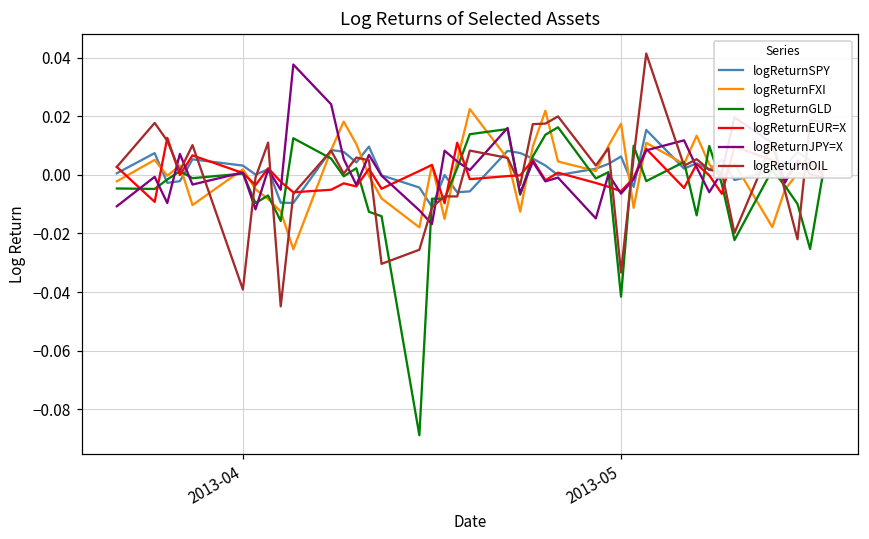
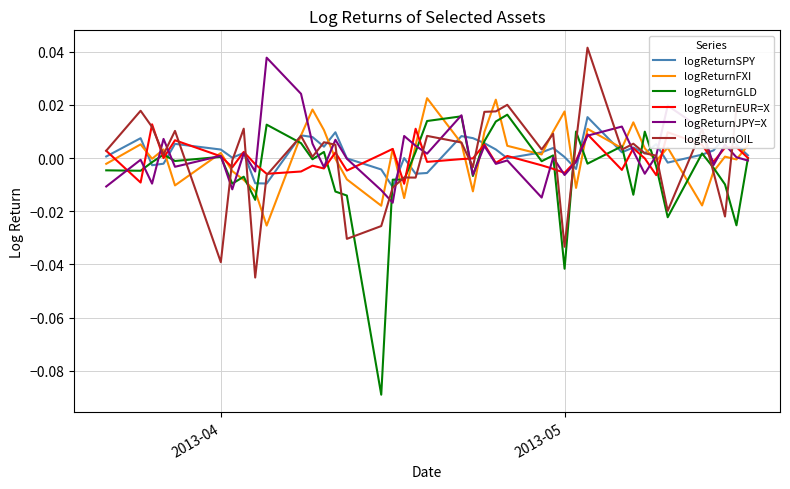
  {
    "logReturnSPY": {
      "2013-04": 0.003,
-     "2013-05": 0.006
+     "2013-05": 0.000
    },
    "logReturnFXI": {
      "2013-04": 0.002,
      "2013-05": 0.018
    },
    "logReturnGLD": {
      "2013-05": -0.042
    },
    "logReturnOIL": {
      "2013-04": -0.039,
      "2013-05": -0.033
    }
  }
